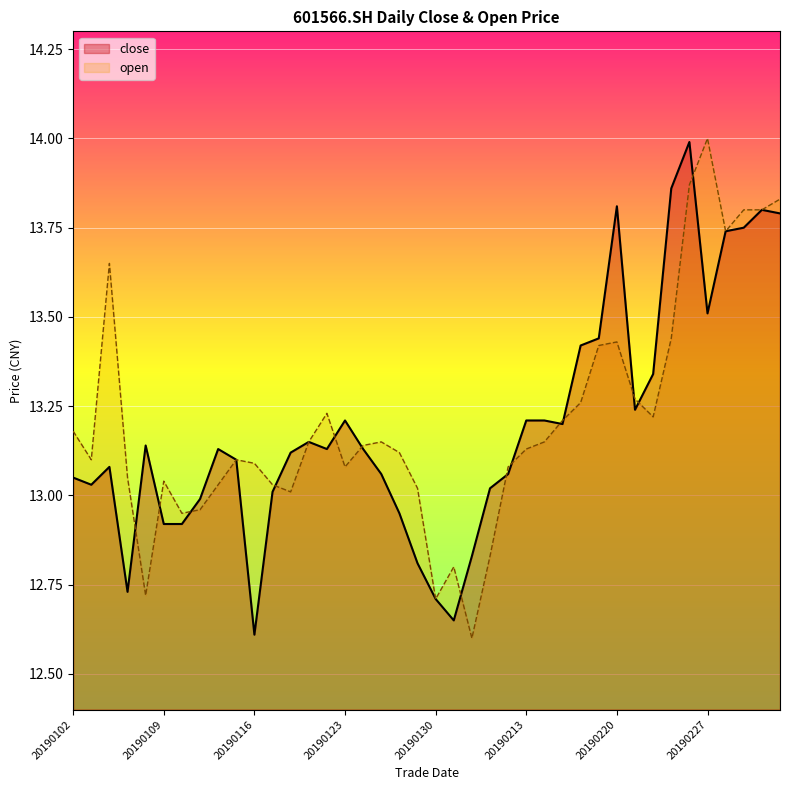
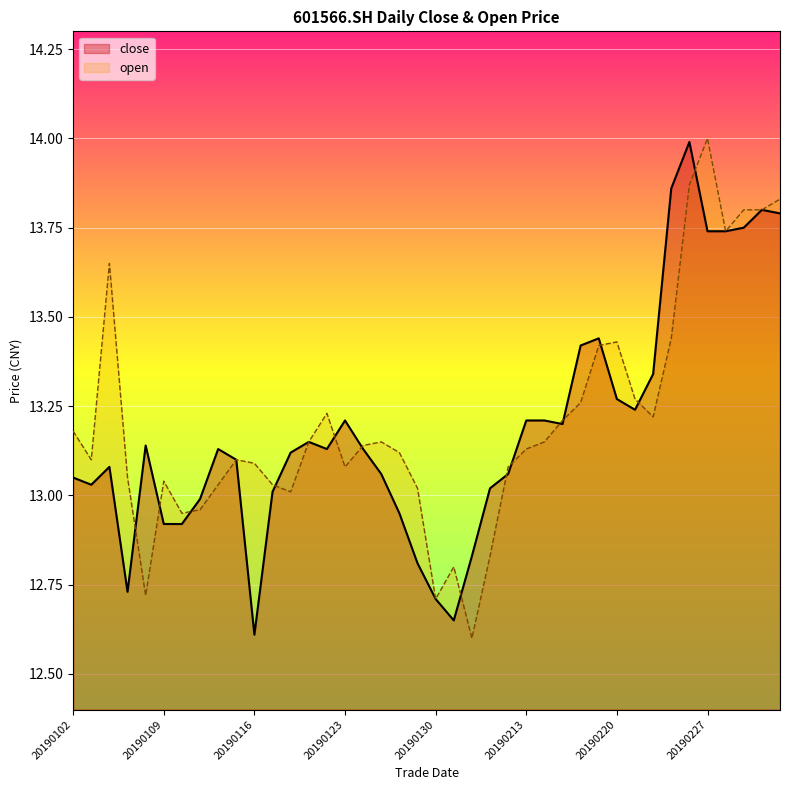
  {
    "close": {
      "20190102": 13.05,
      "20190109": 12.92,
      "20190116": 12.61,
      "20190123": 13.21,
      "20190213": 13.21,
-     "20190220": 13.81,
-     "20190227": 13.51
+     "20190220": 13.27,
+     "20190227": 13.74
    }
  }
